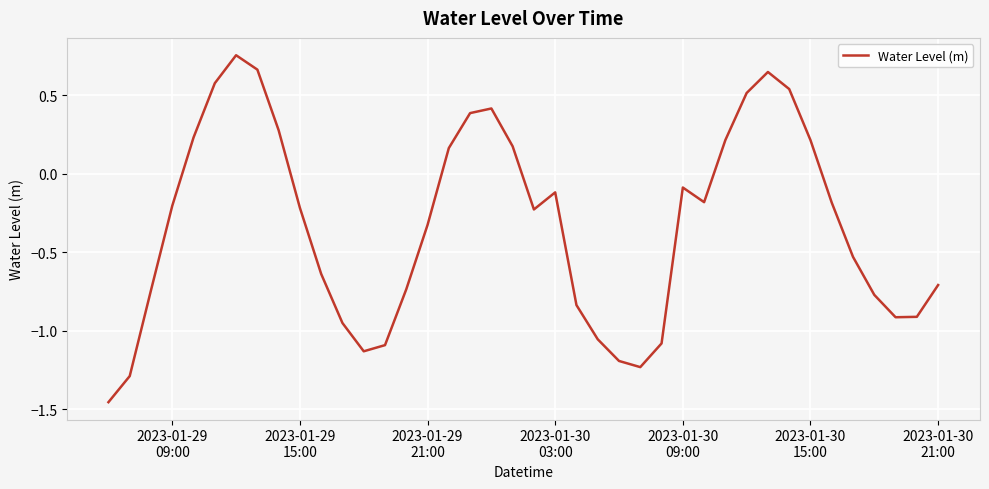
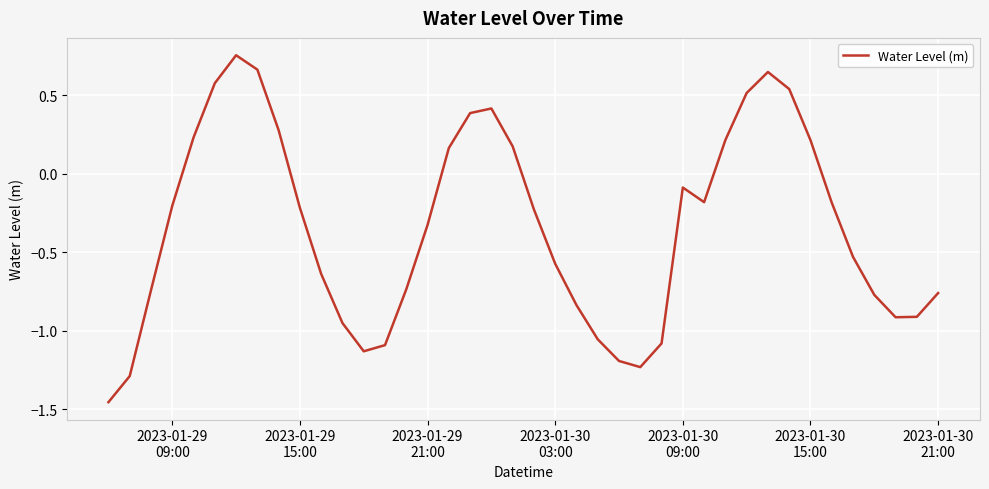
  {
    "2023-01-29 09:00": -0.20,
    "2023-01-29 15:00": -0.22,
    "2023-01-29 21:00": -0.33,
-   "2023-01-30 03:00": -0.12,
+   "2023-01-30 03:00": -0.57,
    "2023-01-30 09:00": -0.09,
    "2023-01-30 15:00": 0.21,
-   "2023-01-30 21:00": -0.71
+   "2023-01-30 21:00": -0.76
  }
